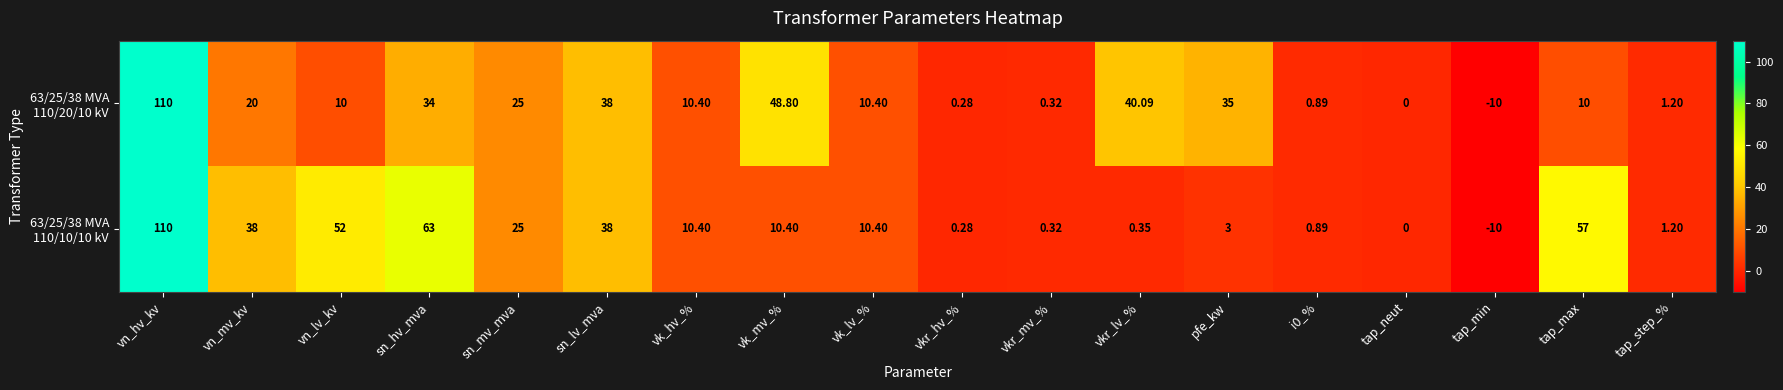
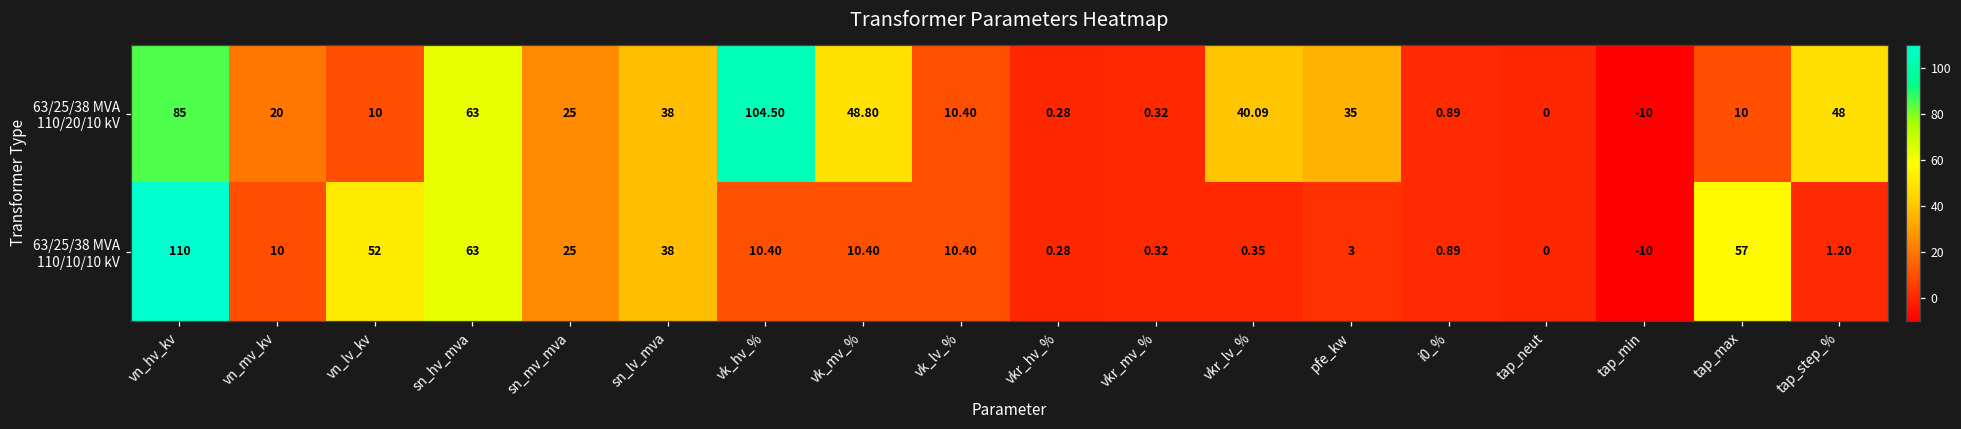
  {
    "63/25/38 MVA 110/20/10 kV": {
-     "vn_hv_kv": 110,
+     "vn_hv_kv": 85,
      "vn_mv_kv": 20,
      "vn_lv_kv": 10,
-     "sn_hv_mva": 34,
+     "sn_hv_mva": 63,
      "sn_mv_mva": 25,
      "sn_lv_mva": 38,
-     "vk_hv_%": 10.40,
+     "vk_hv_%": 104.50,
      "vk_mv_%": 48.80,
      "vk_lv_%": 10.40,
      "vkr_hv_%": 0.28,
      "vkr_mv_%": 0.32,
      "vkr_lv_%": 40.09,
      "pfe_kw": 35,
      "i0_%": 0.89,
      "tap_neut": 0,
      "tap_min": -10,
      "tap_max": 10,
-     "tap_step_%": 1.20
+     "tap_step_%": 48
    },
    "63/25/38 MVA 110/10/10 kV": {
      "vn_hv_kv": 110,
-     "vn_mv_kv": 38,
+     "vn_mv_kv": 10,
      "vn_lv_kv": 52,
      "sn_hv_mva": 63,
      "sn_mv_mva": 25,
      "sn_lv_mva": 38,
      "vk_hv_%": 10.40,
      "vk_mv_%": 10.40,
      "vk_lv_%": 10.40,
      "vkr_hv_%": 0.28,
      "vkr_mv_%": 0.32,
      "vkr_lv_%": 0.35,
      "pfe_kw": 3,
      "i0_%": 0.89,
      "tap_neut": 0,
      "tap_min": -10,
      "tap_max": 57,
      "tap_step_%": 1.20
    }
  }
